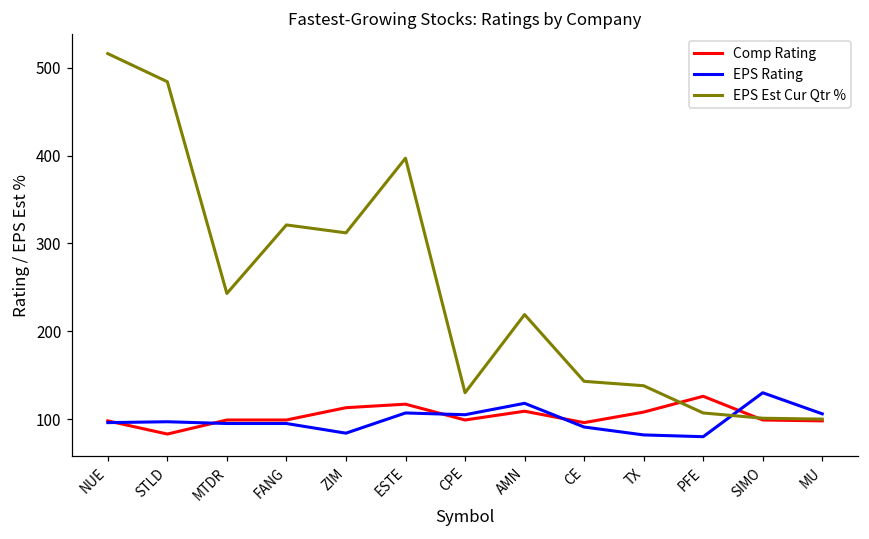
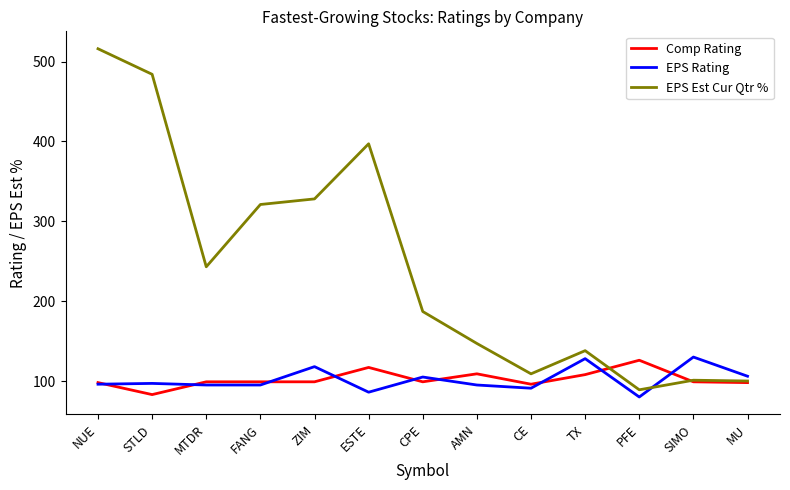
  {
    "Comp Rating": {
      "STLD": 80,
      "MTDR": 100,
      "FANG": 100,
-     "ZIM": 110,
+     "ZIM": 100,
      "ESTE": 120,
      "CPE": 100,
      "AMN": 110,
      "CE": 100,
      "TX": 110,
      "PFE": 130
    },
    "EPS Rating": {
      "STLD": 100,
      "MTDR": 100,
      "FANG": 100,
-     "ZIM": 80,
-     "ESTE": 110,
+     "ZIM": 120,
+     "ESTE": 90,
      "CPE": 110,
-     "AMN": 120,
+     "AMN": 100,
      "CE": 90,
-     "TX": 80,
+     "TX": 130,
      "PFE": 80,
      "SIMO": 130,
      "MU": 110
    },
    "EPS Est Cur Qtr %": {
      "NUE": 520,
      "STLD": 480,
      "MTDR": 240,
      "FANG": 320,
-     "ZIM": 310,
+     "ZIM": 330,
      "ESTE": 400,
-     "CPE": 130,
-     "AMN": 220,
-     "CE": 140,
+     "CPE": 190,
+     "AMN": 150,
+     "CE": 110,
      "TX": 140,
-     "PFE": 110
+     "PFE": 90
    }
  }
